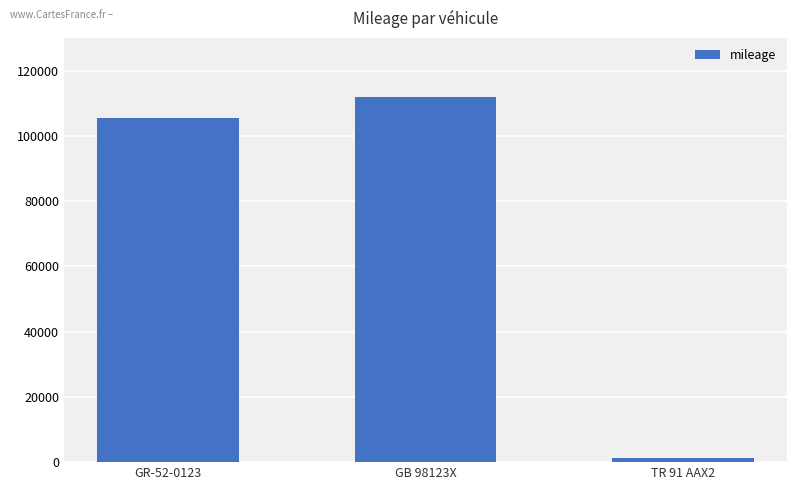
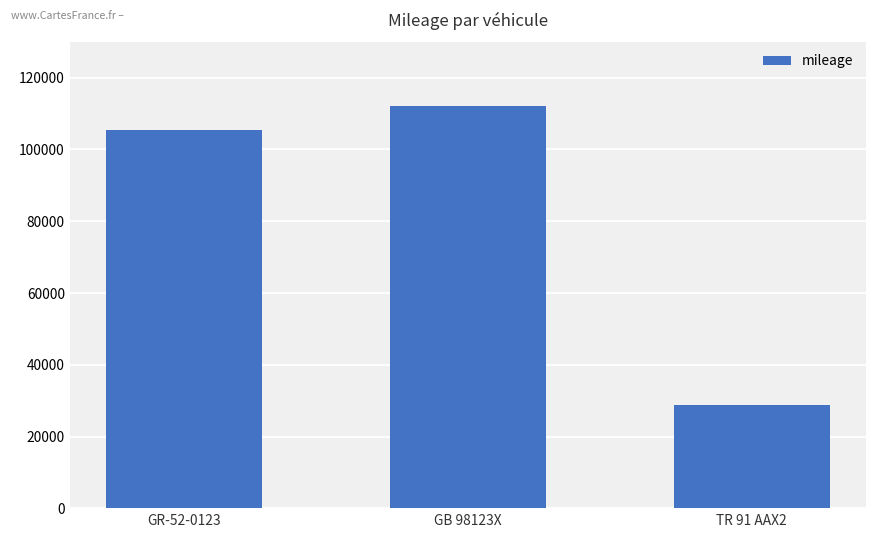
  {
    "GR-52-0123": 105000,
    "GB 98123X": 112000,
-   "TR 91 AAX2": 1000
+   "TR 91 AAX2": 29000
  }
